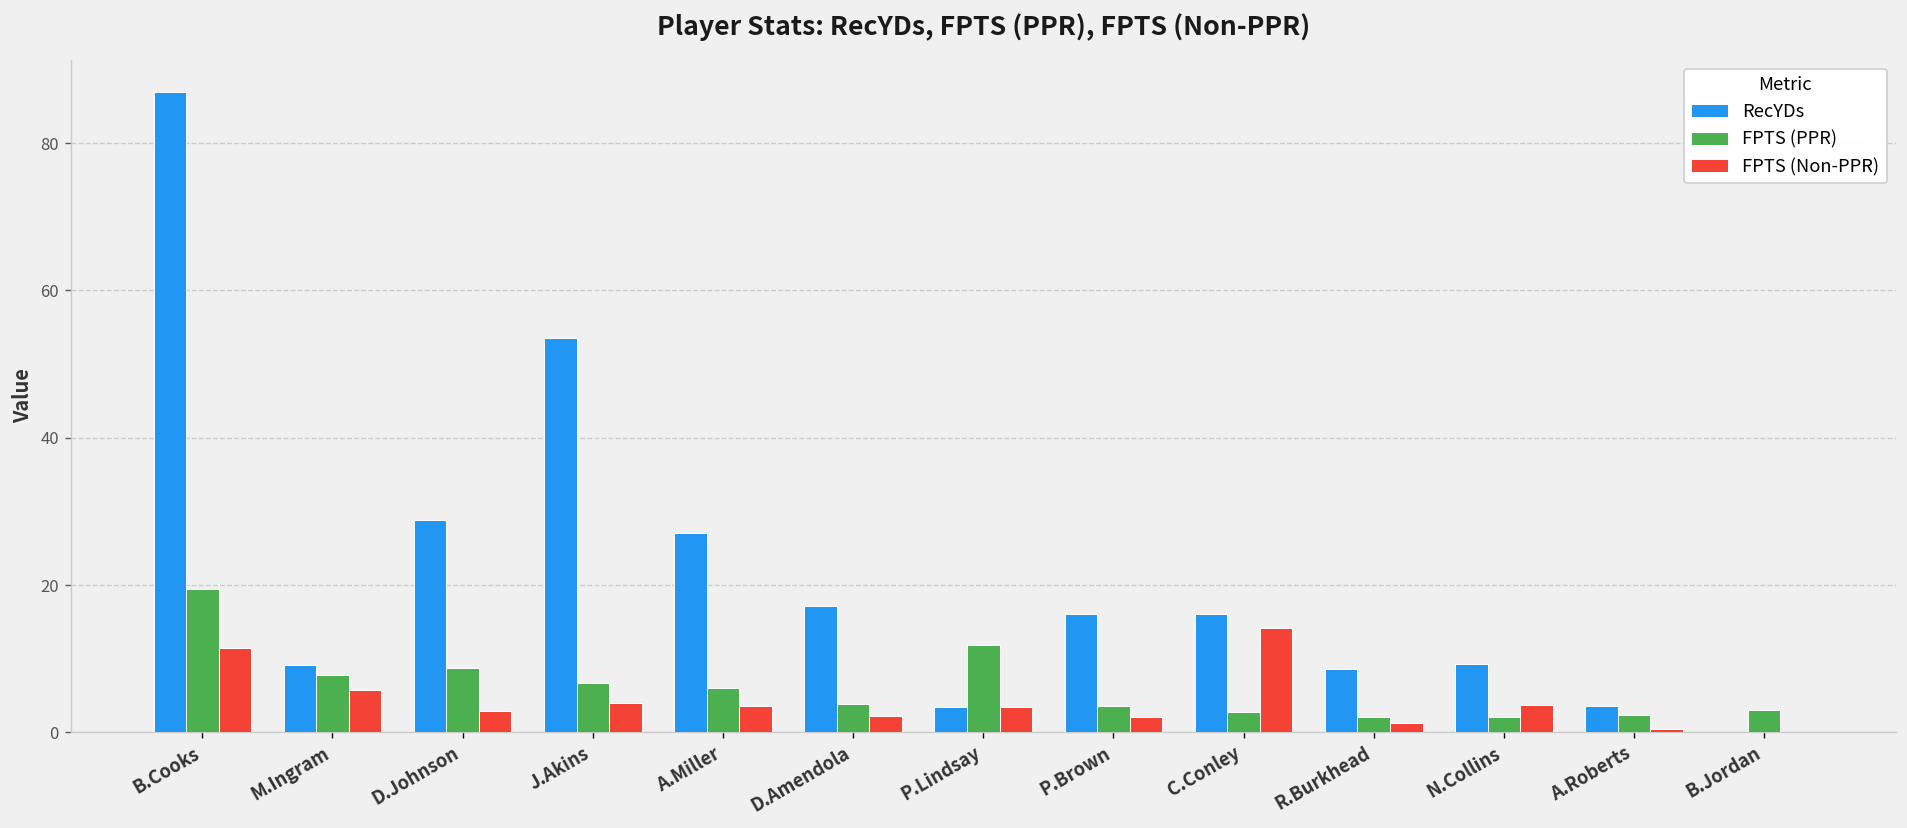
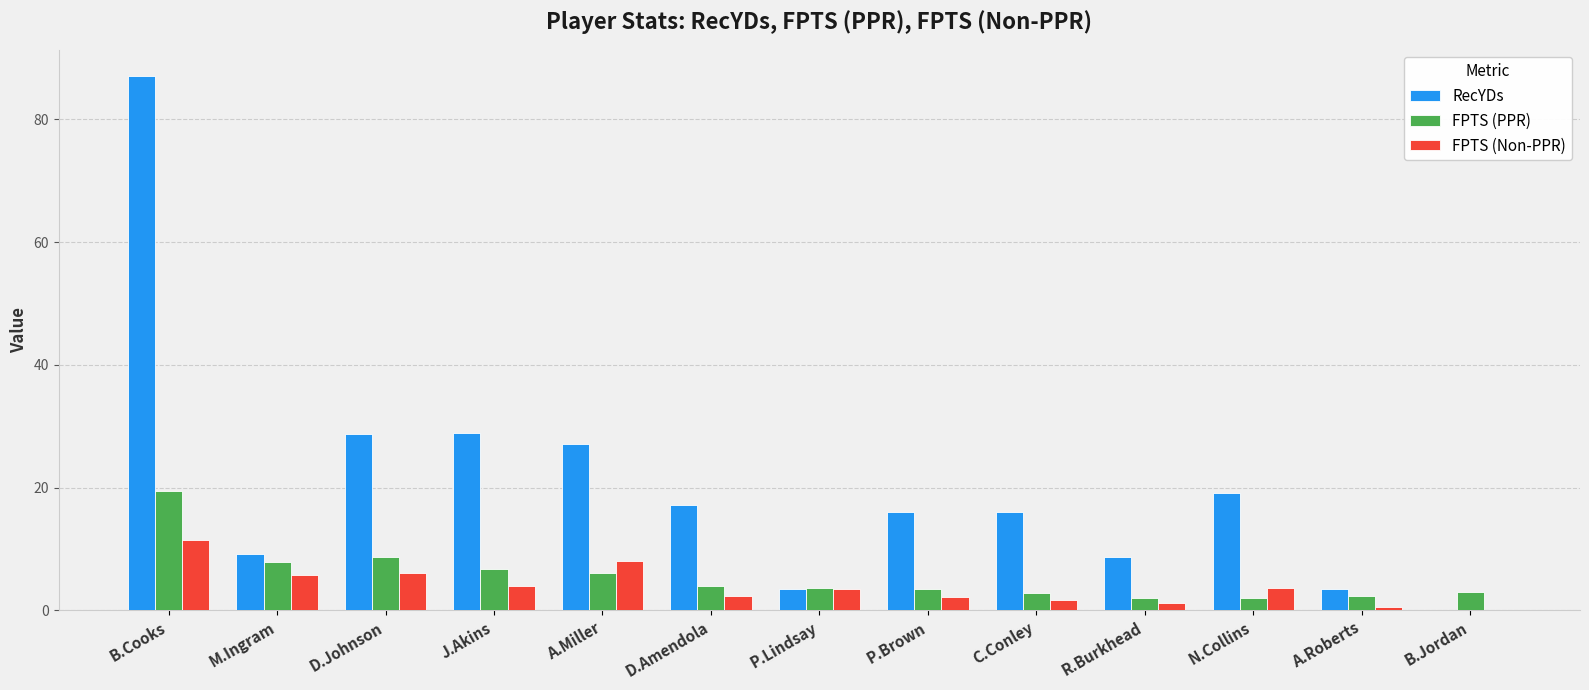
  {
    "RecYDs": {
      "B.Cooks": 87,
      "M.Ingram": 9,
      "D.Johnson": 29,
-     "J.Akins": 54,
+     "J.Akins": 29,
      "A.Miller": 27,
      "D.Amendola": 17,
      "P.Lindsay": 3,
      "P.Brown": 16,
      "C.Conley": 16,
      "R.Burkhead": 9,
-     "N.Collins": 9,
+     "N.Collins": 19,
      "A.Roberts": 4,
      "B.Jordan": 0
    },
    "FPTS (PPR)": {
      "B.Cooks": 19,
      "M.Ingram": 8,
      "D.Johnson": 9,
      "J.Akins": 7,
      "A.Miller": 6,
      "D.Amendola": 4,
-     "P.Lindsay": 12,
+     "P.Lindsay": 4,
      "P.Brown": 4,
      "C.Conley": 3,
      "R.Burkhead": 2,
      "N.Collins": 2,
      "A.Roberts": 2,
      "B.Jordan": 3
    },
    "FPTS (Non-PPR)": {
      "B.Cooks": 11,
      "M.Ingram": 6,
-     "D.Johnson": 3,
+     "D.Johnson": 6,
      "J.Akins": 4,
-     "A.Miller": 4,
+     "A.Miller": 8,
      "D.Amendola": 2,
      "P.Lindsay": 3,
      "P.Brown": 2,
-     "C.Conley": 14,
+     "C.Conley": 2,
      "R.Burkhead": 1,
      "N.Collins": 4,
      "A.Roberts": 0,
      "B.Jordan": 0
    }
  }
